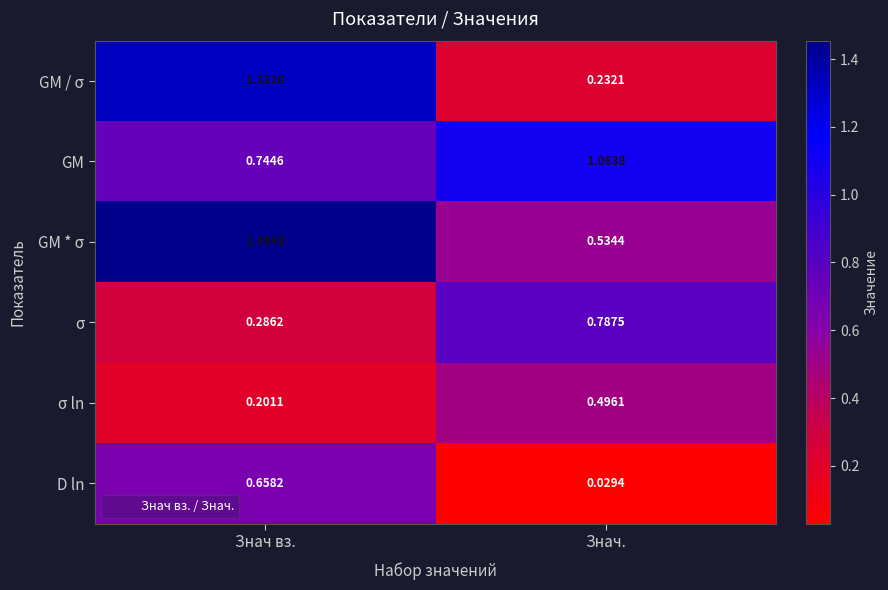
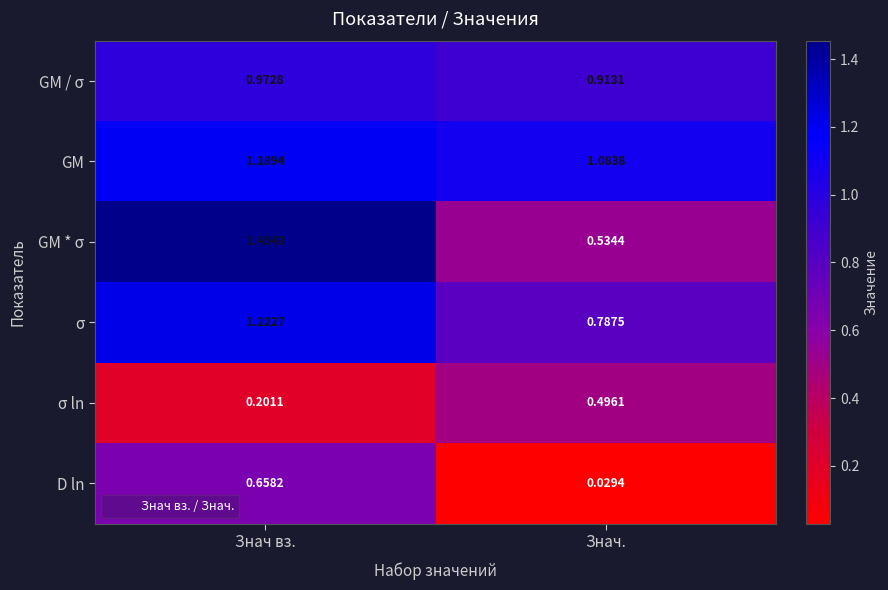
  {
    "GM / σ": {
-     "Знач вз.": 1.3110,
-     "Знач.": 0.2321
+     "Знач вз.": 0.9728,
+     "Знач.": 0.9131
    },
    "GM": {
-     "Знач вз.": 0.7446,
+     "Знач вз.": 1.1894,
      "Знач.": 1.0838
    },
    "GM * σ": {
      "Знач вз.": 1.4543,
      "Знач.": 0.5344
    },
    "σ": {
-     "Знач вз.": 0.2862,
+     "Знач вз.": 1.2227,
      "Знач.": 0.7875
    },
    "σ ln": {
      "Знач вз.": 0.2011,
      "Знач.": 0.4961
    },
    "D ln": {
      "Знач вз.": 0.6582,
      "Знач.": 0.0294
    }
  }
